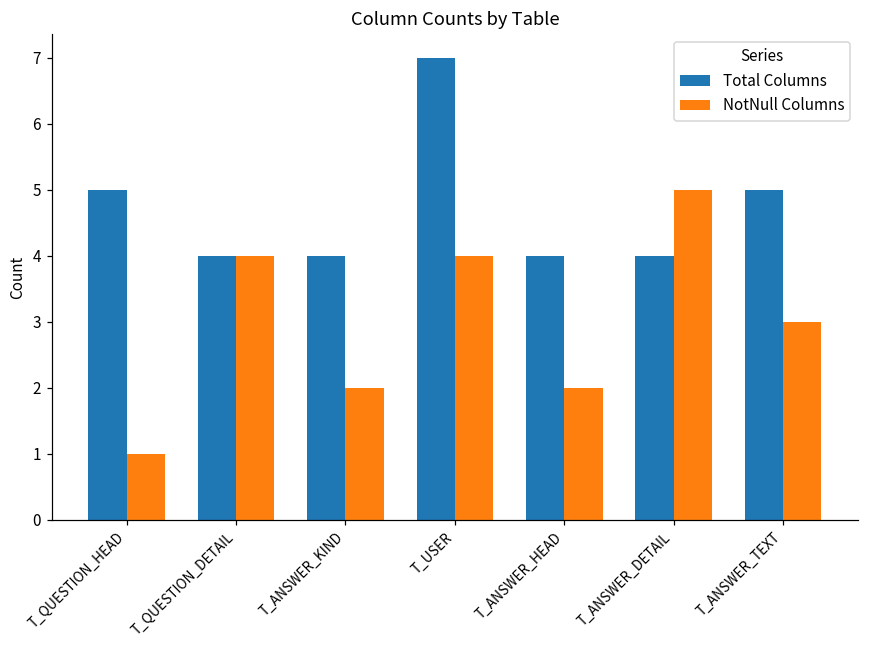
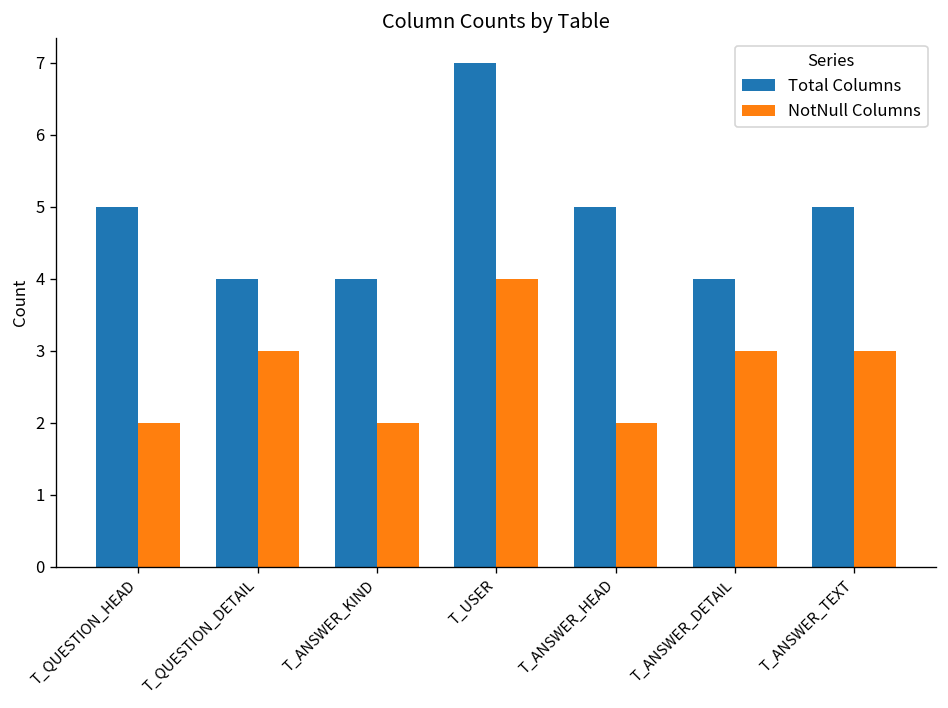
  {
    "Total Columns": {
      "T_QUESTION_HEAD": 5,
      "T_QUESTION_DETAIL": 4,
      "T_ANSWER_KIND": 4,
      "T_USER": 7,
-     "T_ANSWER_HEAD": 4,
+     "T_ANSWER_HEAD": 5,
      "T_ANSWER_DETAIL": 4,
      "T_ANSWER_TEXT": 5
    },
    "NotNull Columns": {
-     "T_QUESTION_HEAD": 1,
-     "T_QUESTION_DETAIL": 4,
+     "T_QUESTION_HEAD": 2,
+     "T_QUESTION_DETAIL": 3,
      "T_ANSWER_KIND": 2,
      "T_USER": 4,
      "T_ANSWER_HEAD": 2,
-     "T_ANSWER_DETAIL": 5,
+     "T_ANSWER_DETAIL": 3,
      "T_ANSWER_TEXT": 3
    }
  }
